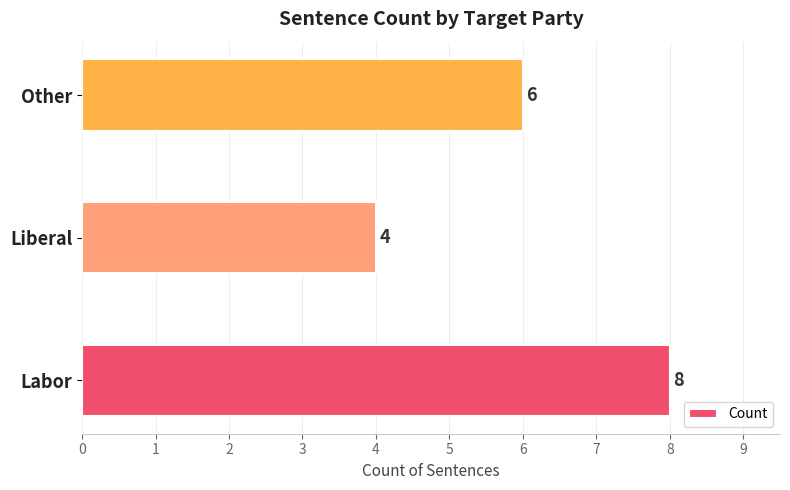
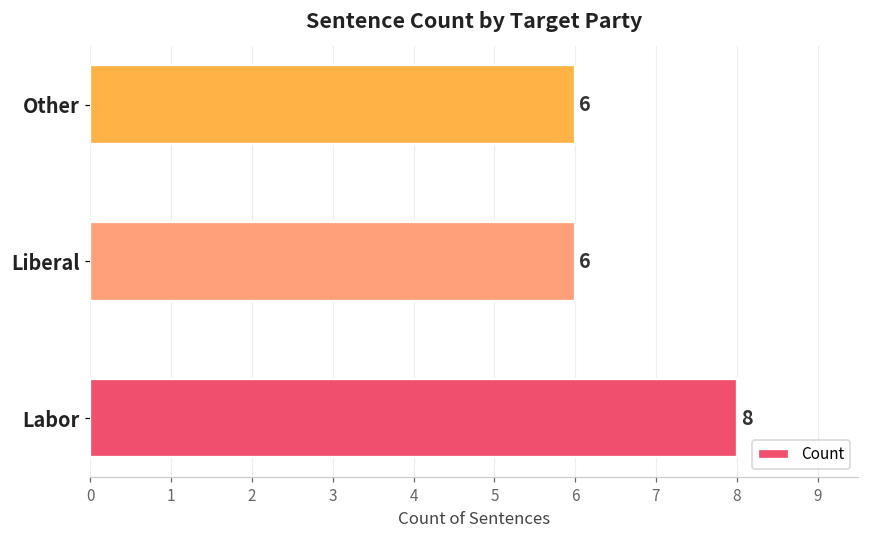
  {
    "Other": 6,
-   "Liberal": 4,
+   "Liberal": 6,
    "Labor": 8
  }
